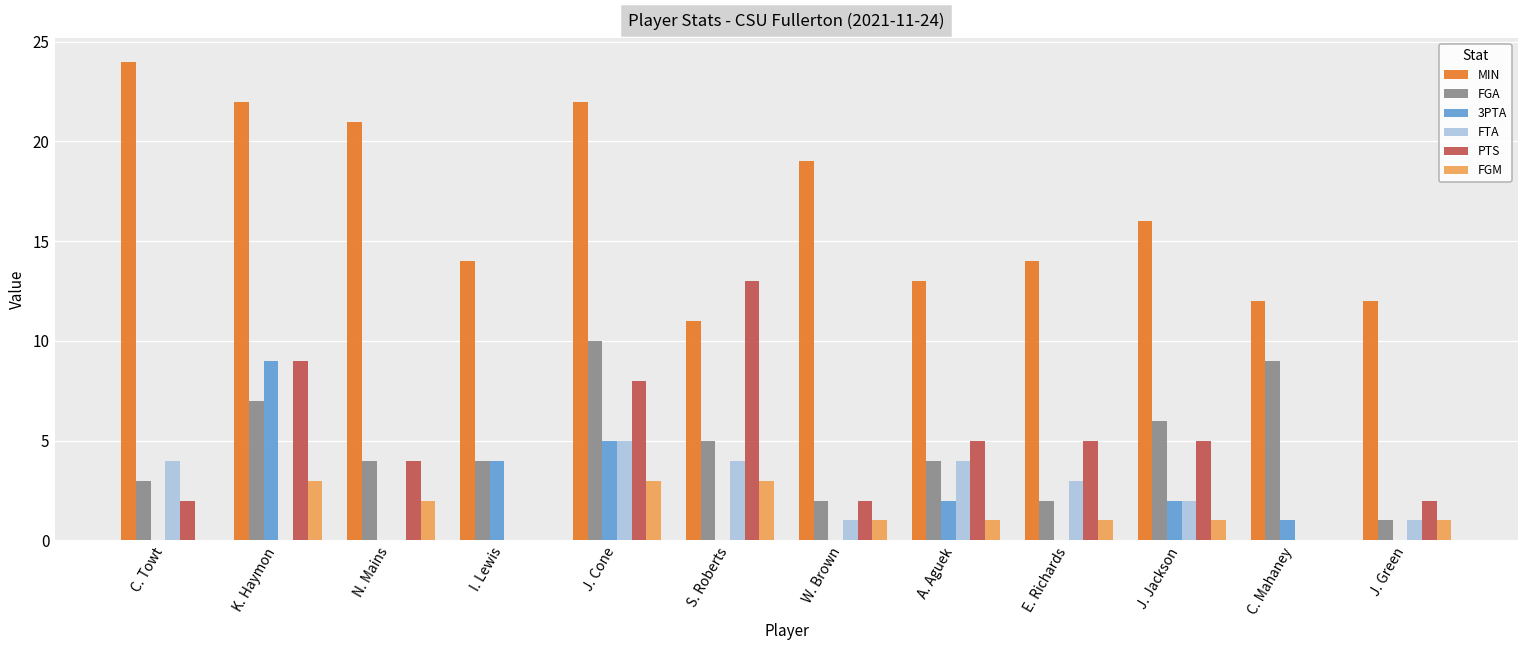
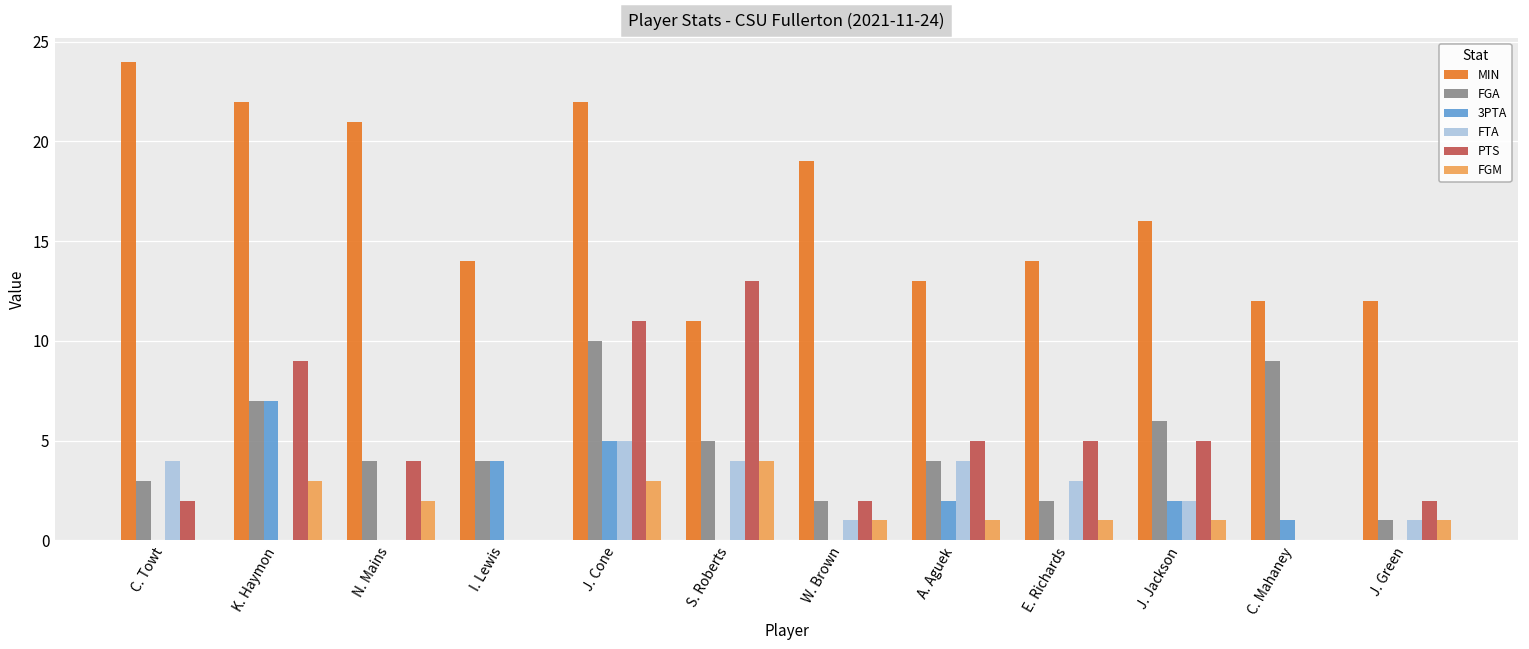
  {
    "MIN": {
      "C. Towt": 24,
      "K. Haymon": 22,
      "N. Mains": 21,
      "I. Lewis": 14,
      "J. Cone": 22,
      "S. Roberts": 11,
      "W. Brown": 19,
      "A. Aguek": 13,
      "E. Richards": 14,
      "J. Jackson": 16,
      "C. Mahaney": 12,
      "J. Green": 12
    },
    "FGA": {
      "C. Towt": 3,
      "K. Haymon": 7,
      "N. Mains": 4,
      "I. Lewis": 4,
      "J. Cone": 10,
      "S. Roberts": 5,
      "W. Brown": 2,
      "A. Aguek": 4,
      "E. Richards": 2,
      "J. Jackson": 6,
      "C. Mahaney": 9,
      "J. Green": 1
    },
    "3PTA": {
      "C. Towt": 0,
-     "K. Haymon": 9,
+     "K. Haymon": 7,
      "N. Mains": 0,
      "I. Lewis": 4,
      "J. Cone": 5,
      "S. Roberts": 0,
      "W. Brown": 0,
      "A. Aguek": 2,
      "E. Richards": 0,
      "J. Jackson": 2,
      "C. Mahaney": 1,
      "J. Green": 0
    },
    "FTA": {
      "C. Towt": 4,
      "K. Haymon": 0,
      "N. Mains": 0,
      "I. Lewis": 0,
      "J. Cone": 5,
      "S. Roberts": 4,
      "W. Brown": 1,
      "A. Aguek": 4,
      "E. Richards": 3,
      "J. Jackson": 2,
      "C. Mahaney": 0,
      "J. Green": 1
    },
    "PTS": {
      "C. Towt": 2,
      "K. Haymon": 9,
      "N. Mains": 4,
      "I. Lewis": 0,
-     "J. Cone": 8,
+     "J. Cone": 11,
      "S. Roberts": 13,
      "W. Brown": 2,
      "A. Aguek": 5,
      "E. Richards": 5,
      "J. Jackson": 5,
      "C. Mahaney": 0,
      "J. Green": 2
    },
    "FGM": {
      "C. Towt": 0,
      "K. Haymon": 3,
      "N. Mains": 2,
      "I. Lewis": 0,
      "J. Cone": 3,
-     "S. Roberts": 3,
+     "S. Roberts": 4,
      "W. Brown": 1,
      "A. Aguek": 1,
      "E. Richards": 1,
      "J. Jackson": 1,
      "C. Mahaney": 0,
      "J. Green": 1
    }
  }
